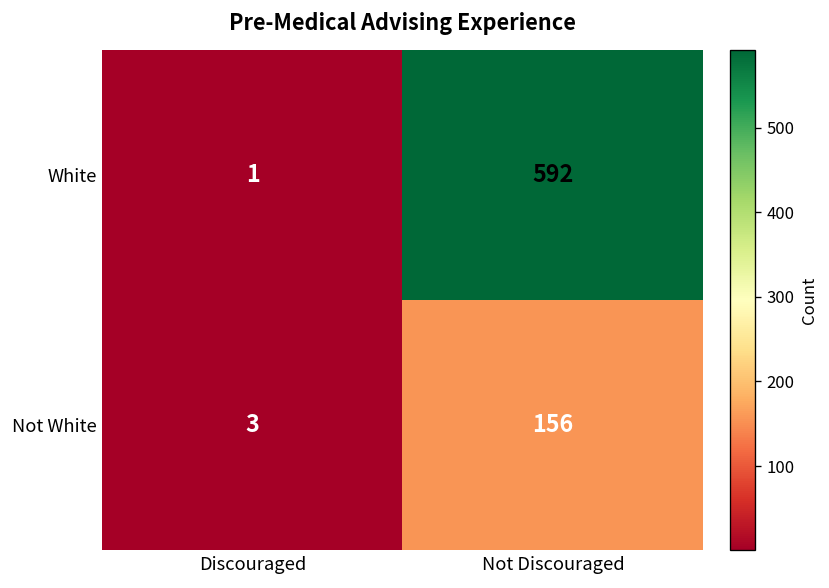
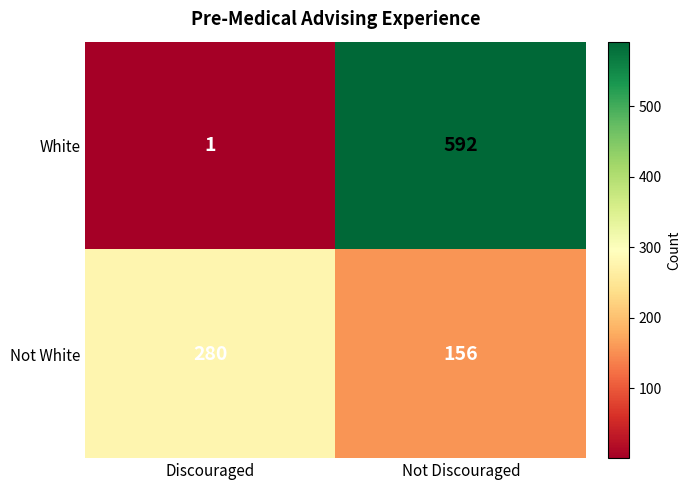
  {
    "White": {
      "Discouraged": 1,
      "Not Discouraged": 592
    },
    "Not White": {
-     "Discouraged": 3,
+     "Discouraged": 280,
      "Not Discouraged": 156
    }
  }
